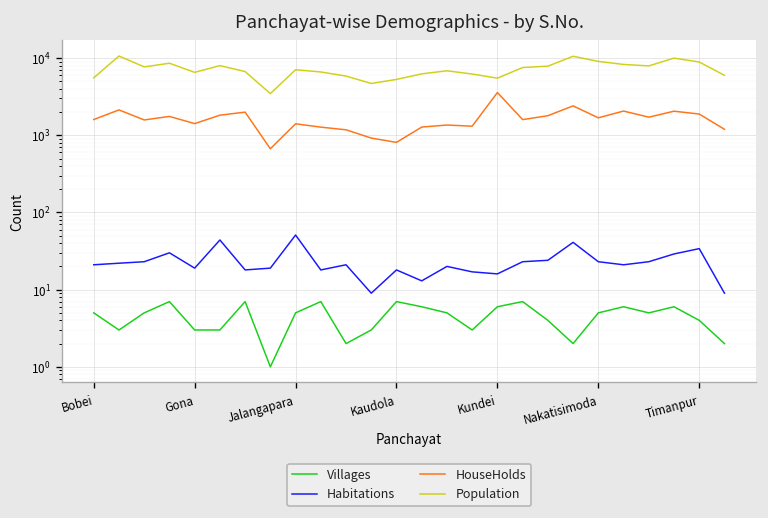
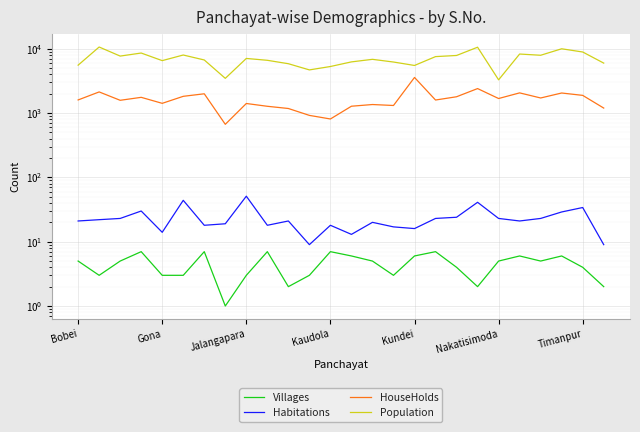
  {
    "Villages": {
      "Bobei": 5,
      "Gona": 3,
-     "Jalangapara": 5,
+     "Jalangapara": 3,
      "Kaudola": 7,
      "Kundei": 6,
      "Nakatisimoda": 5,
      "Timanpur": 4
    },
    "Habitations": {
      "Bobei": 21,
-     "Gona": 19,
+     "Gona": 14,
      "Jalangapara": 50,
      "Kaudola": 18,
      "Kundei": 16,
      "Nakatisimoda": 23,
      "Timanpur": 30
    },
    "HouseHolds": {
      "Bobei": 1600,
      "Gona": 1400,
      "Jalangapara": 1400,
      "Kaudola": 800,
      "Kundei": 4000,
      "Nakatisimoda": 1700,
      "Timanpur": 1900
    },
    "Population": {
      "Bobei": 6000,
      "Gona": 7000,
      "Jalangapara": 7000,
      "Kaudola": 5000,
      "Kundei": 6000,
-     "Nakatisimoda": 9000,
+     "Nakatisimoda": 3000,
      "Timanpur": 9000
    }
  }
